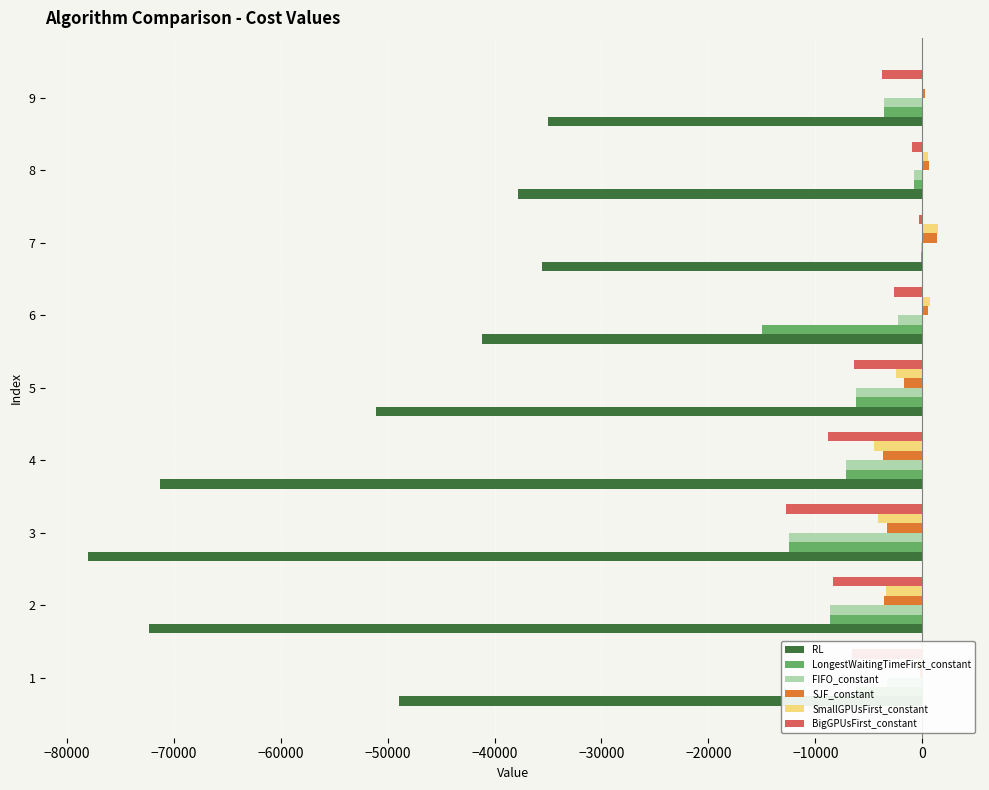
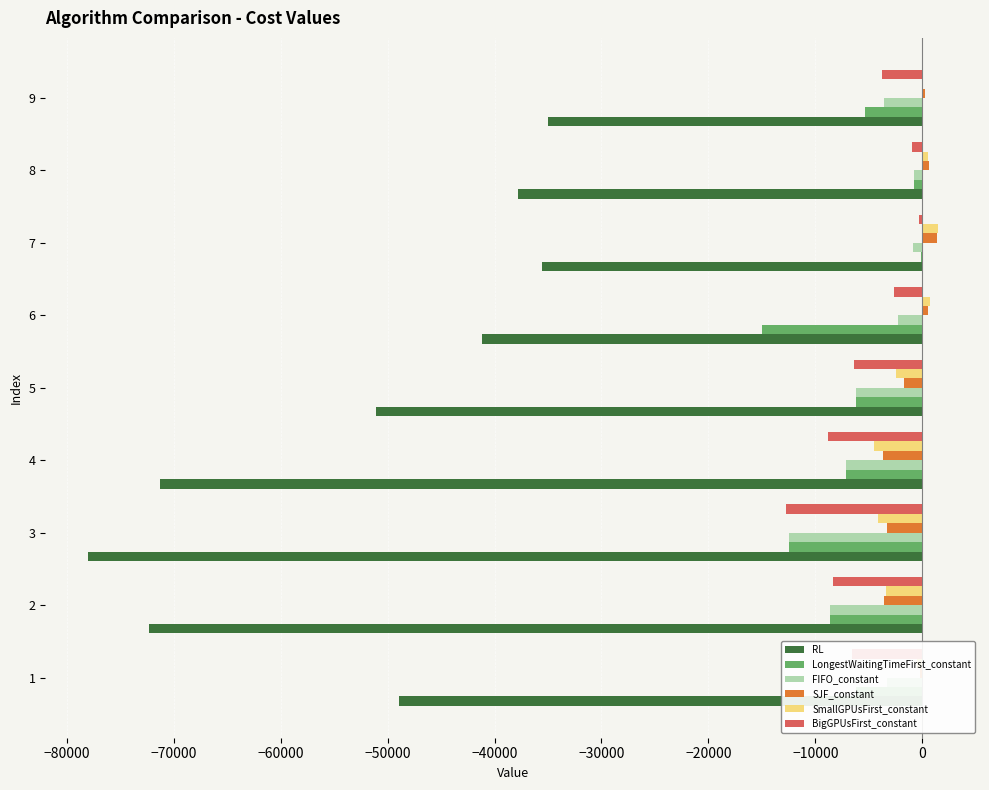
  {
    "RL": {
      "9": -35000,
      "8": -37800,
      "7": -35600,
      "6": -41200,
      "5": -51100,
      "4": -71200,
      "3": -78100,
      "2": -72400,
      "1": -48900
    },
    "LongestWaitingTimeFirst_constant": {
-     "9": -3600,
+     "9": -5300,
      "8": -700,
      "6": -15000,
      "5": -6200,
      "4": -7200,
      "3": -12500,
      "2": -8600
    },
    "FIFO_constant": {
      "9": -3600,
      "8": -700,
-     "7": -100,
+     "7": -800,
      "6": -2300,
      "5": -6200,
      "4": -7200,
      "3": -12500,
      "2": -8600
    },
    "SmallGPUsFirst_constant": {
      "8": 600,
      "7": 1400,
      "6": 700,
      "5": -2500,
      "4": -4500,
      "3": -4100,
      "2": -3400
    }
  }
